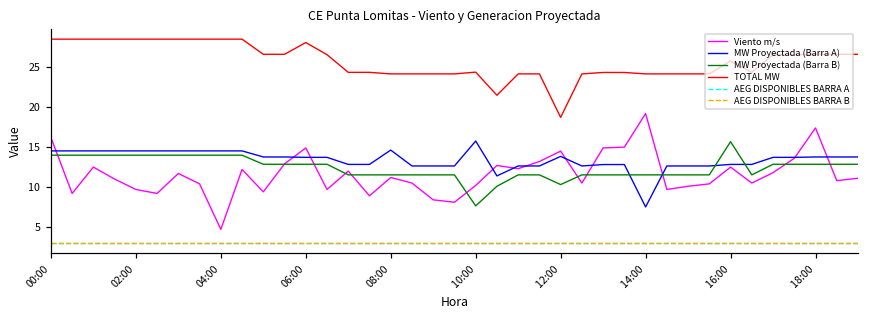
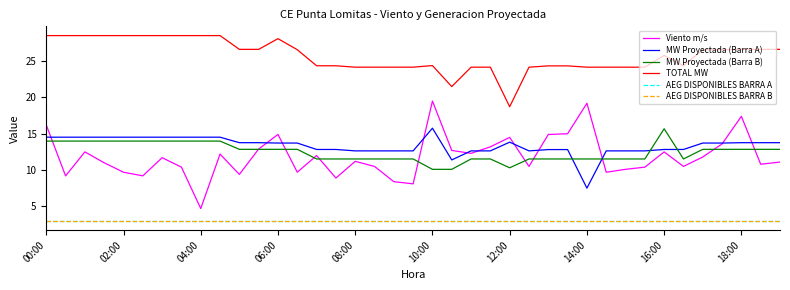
  {
    "Viento m/s": {
      "00:00": 16,
      "02:00": 10,
      "04:00": 5,
      "06:00": 15,
-     "10:00": 10,
+     "10:00": 20,
      "12:00": 15,
      "14:00": 19,
      "18:00": 17
    },
    "MW Proyectada (Barra A)": {
      "00:00": 15,
      "02:00": 15,
      "04:00": 15,
      "06:00": 14,
-     "08:00": 15,
+     "08:00": 13,
      "10:00": 16,
      "12:00": 14,
      "14:00": 8,
      "18:00": 14
    },
    "MW Proyectada (Barra B)": {
      "00:00": 14,
      "02:00": 14,
      "04:00": 14,
      "06:00": 13,
-     "10:00": 8,
+     "10:00": 10,
      "12:00": 10,
      "14:00": 12,
      "16:00": 16,
      "18:00": 13
    },
    "TOTAL MW": {
      "00:00": 29,
      "02:00": 29,
      "04:00": 29,
      "06:00": 28,
      "08:00": 24,
      "10:00": 24,
      "12:00": 19,
      "14:00": 24
    },
    "AEG DISPONIBLES BARRA B": {
      "00:00": 3,
      "02:00": 3,
      "04:00": 3,
      "06:00": 3,
      "08:00": 3,
      "10:00": 3,
      "12:00": 3,
      "14:00": 3,
      "16:00": 3,
      "18:00": 3
    }
  }
